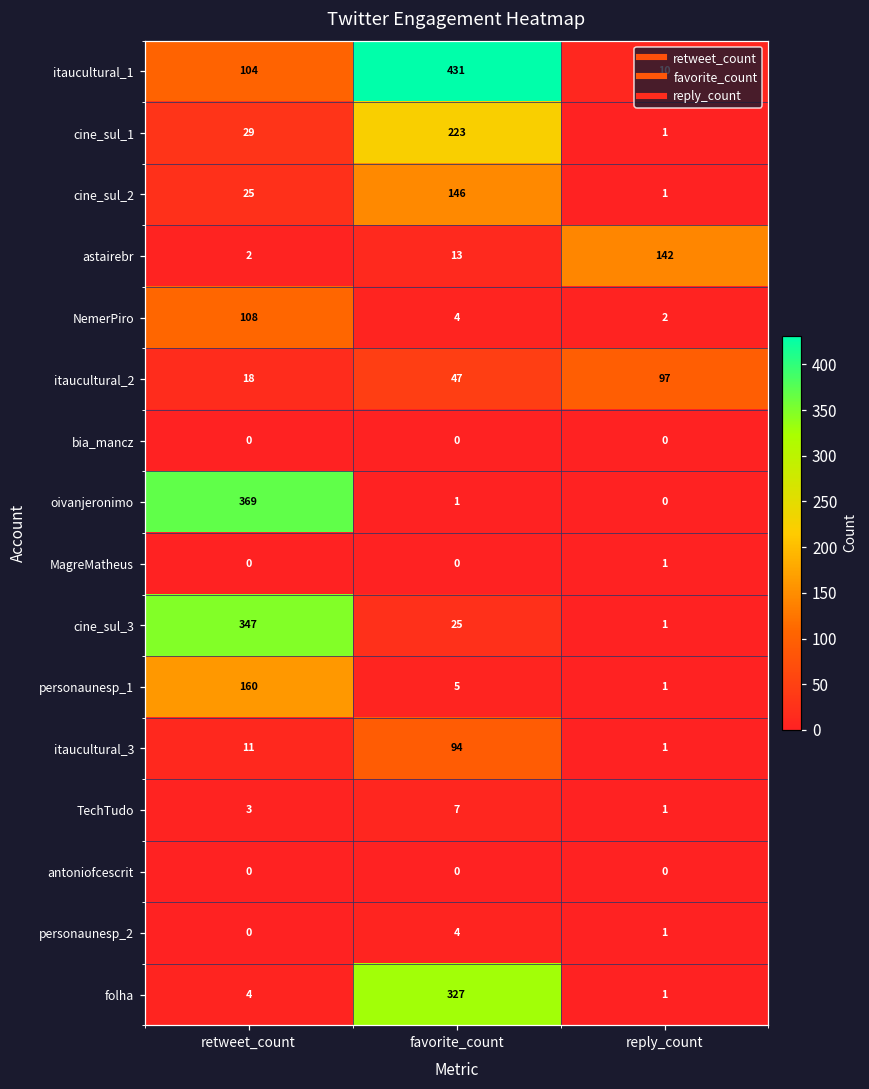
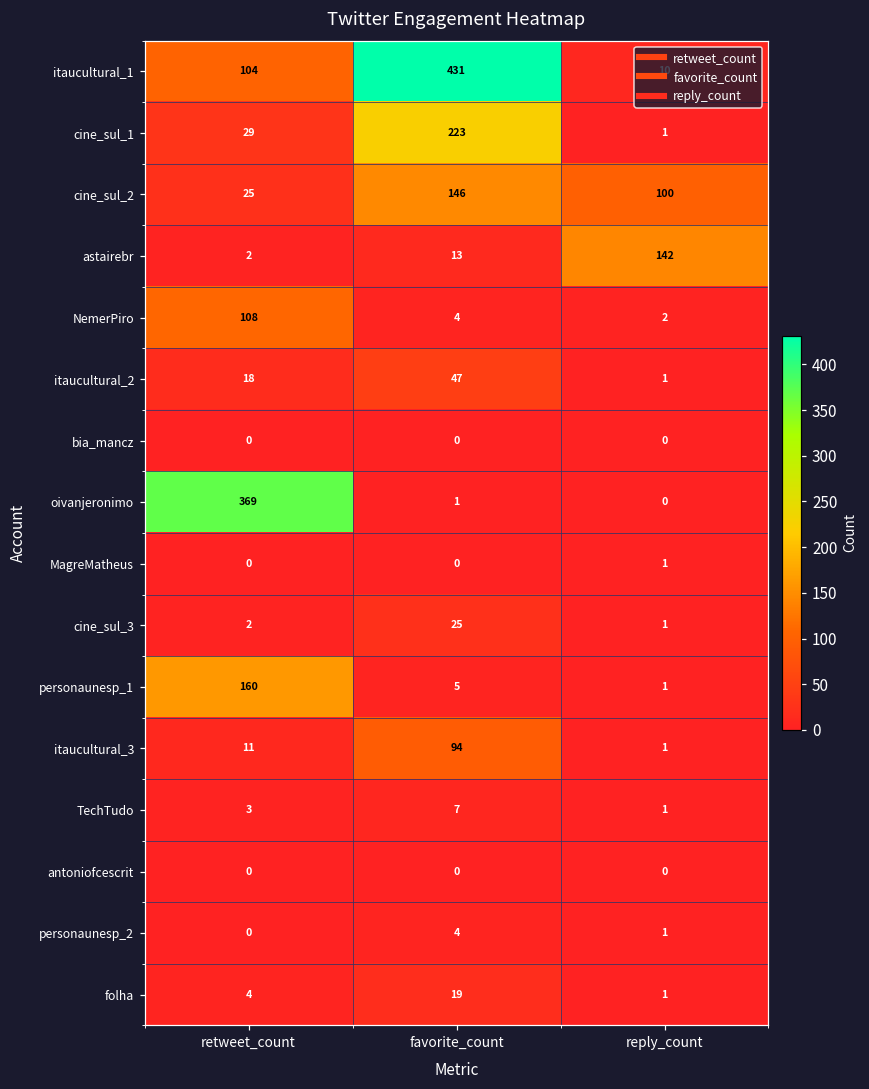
  {
    "itaucultural_1": {
      "retweet_count": 104,
      "favorite_count": 431
    },
    "cine_sul_1": {
      "retweet_count": 29,
      "favorite_count": 223,
      "reply_count": 1
    },
    "cine_sul_2": {
      "retweet_count": 25,
      "favorite_count": 146,
-     "reply_count": 1
+     "reply_count": 100
    },
    "astairebr": {
      "retweet_count": 2,
      "favorite_count": 13,
      "reply_count": 142
    },
    "NemerPiro": {
      "retweet_count": 108,
      "favorite_count": 4,
      "reply_count": 2
    },
    "itaucultural_2": {
      "retweet_count": 18,
      "favorite_count": 47,
-     "reply_count": 97
+     "reply_count": 1
    },
    "bia_mancz": {
      "retweet_count": 0,
      "favorite_count": 0,
      "reply_count": 0
    },
    "oivanjeronimo": {
      "retweet_count": 369,
      "favorite_count": 1,
      "reply_count": 0
    },
    "MagreMatheus": {
      "retweet_count": 0,
      "favorite_count": 0,
      "reply_count": 1
    },
    "cine_sul_3": {
-     "retweet_count": 347,
+     "retweet_count": 2,
      "favorite_count": 25,
      "reply_count": 1
    },
    "personaunesp_1": {
      "retweet_count": 160,
      "favorite_count": 5,
      "reply_count": 1
    },
    "itaucultural_3": {
      "retweet_count": 11,
      "favorite_count": 94,
      "reply_count": 1
    },
    "TechTudo": {
      "retweet_count": 3,
      "favorite_count": 7,
      "reply_count": 1
    },
    "antoniofcescrit": {
      "retweet_count": 0,
      "favorite_count": 0,
      "reply_count": 0
    },
    "personaunesp_2": {
      "retweet_count": 0,
      "favorite_count": 4,
      "reply_count": 1
    },
    "folha": {
      "retweet_count": 4,
-     "favorite_count": 327,
+     "favorite_count": 19,
      "reply_count": 1
    }
  }
